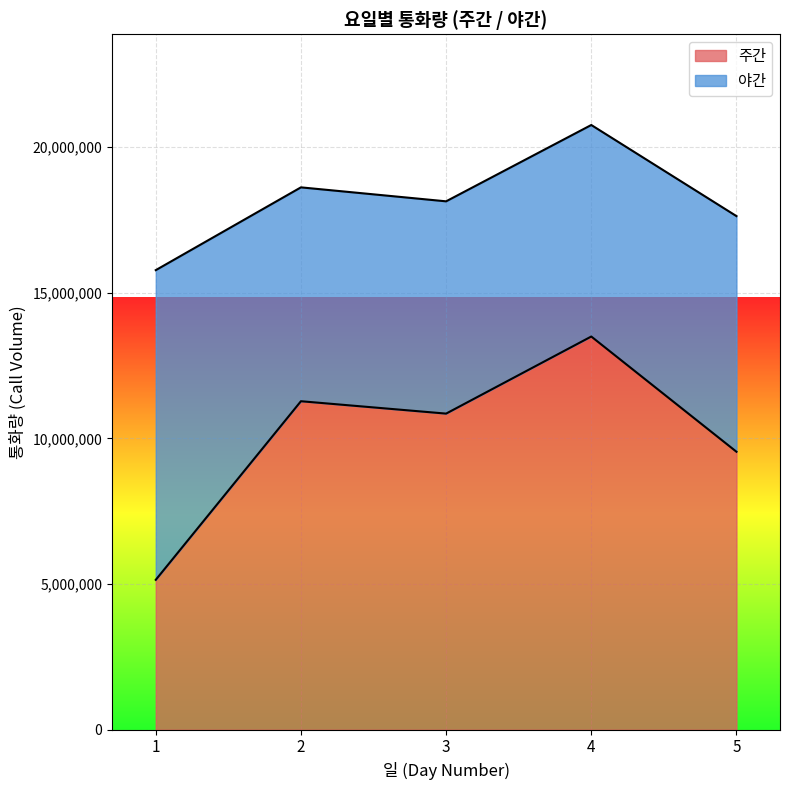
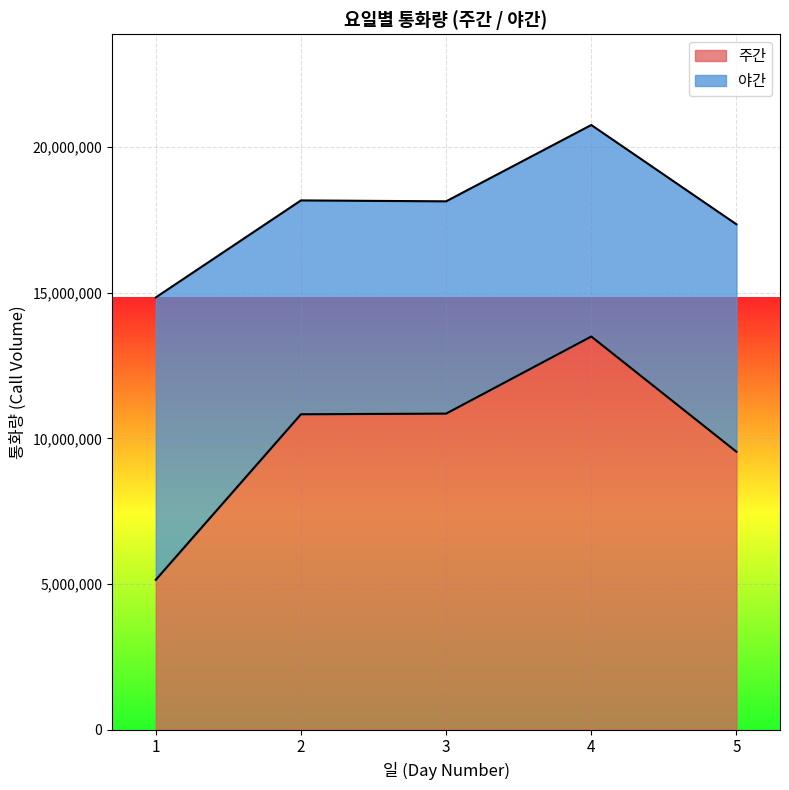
  {
    "주간": {
      "1": "5,100,000",
-     "2": "11,300,000",
+     "2": "10,800,000",
      "3": "10,900,000",
      "4": "13,500,000",
      "5": "9,500,000"
    },
    "야간": {
-     "1": "10,600,000",
+     "1": "9,700,000",
      "2": "7,300,000",
      "3": "7,300,000",
      "4": "7,300,000",
-     "5": "8,100,000"
+     "5": "7,800,000"
    }
  }
